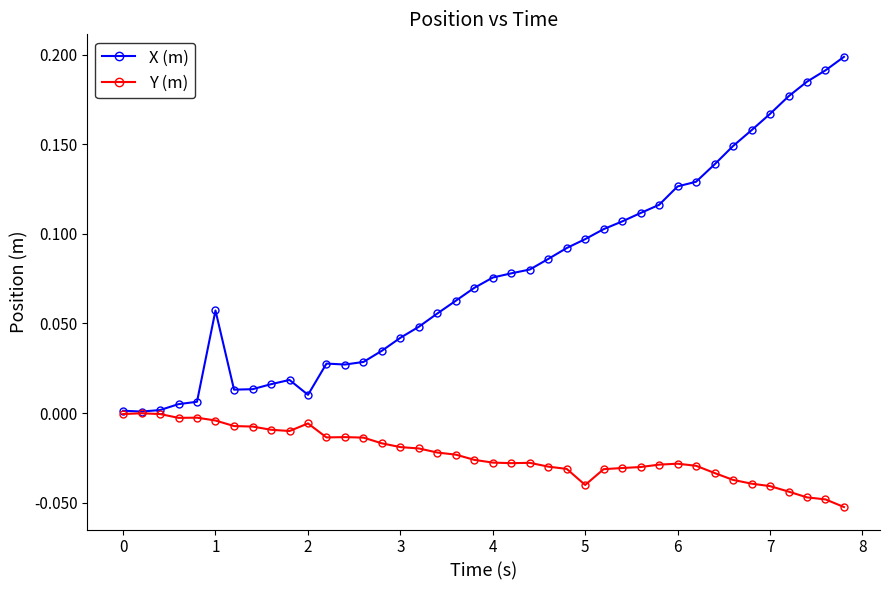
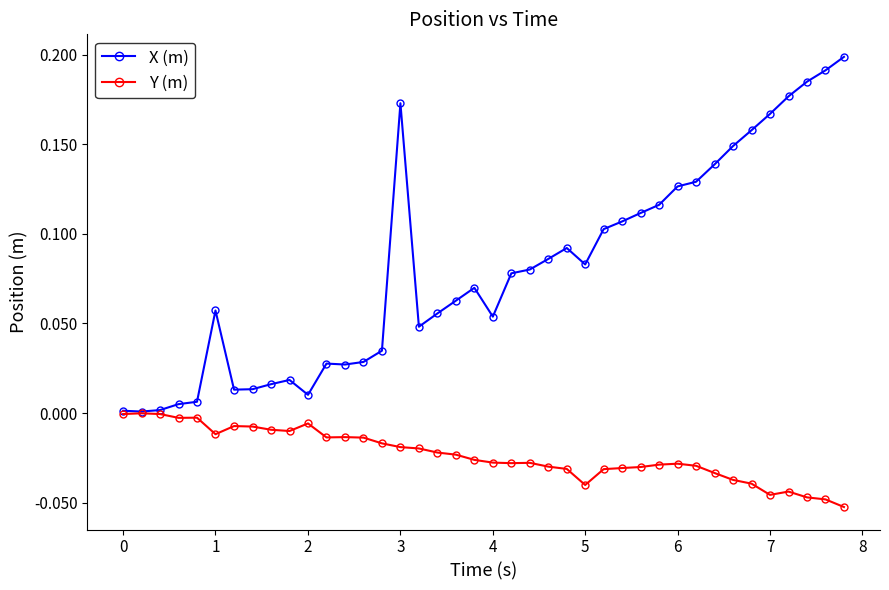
  {
    "X (m)": {
      "0": 0.001,
      "1": 0.057,
      "2": 0.010,
-     "3": 0.042,
-     "4": 0.076,
-     "5": 0.097,
+     "3": 0.173,
+     "4": 0.054,
+     "5": 0.083,
      "6": 0.126,
      "7": 0.167
    },
    "Y (m)": {
      "0": -0.001,
-     "1": -0.004,
+     "1": -0.012,
      "2": -0.006,
      "3": -0.019,
      "4": -0.028,
      "5": -0.040,
      "6": -0.028,
-     "7": -0.041
+     "7": -0.046
    }
  }
